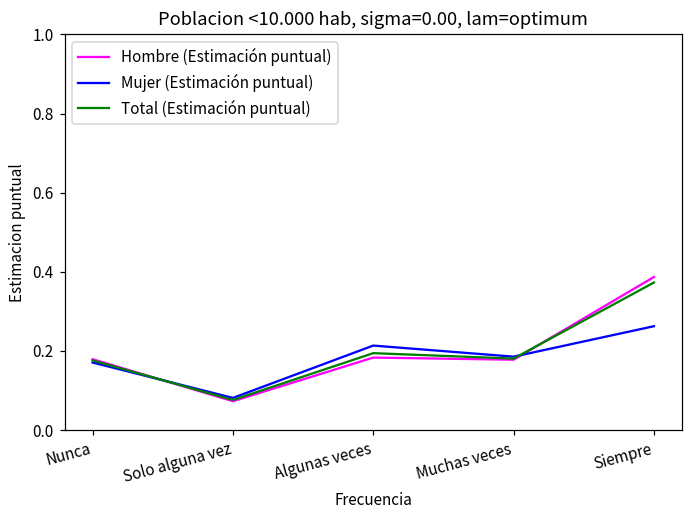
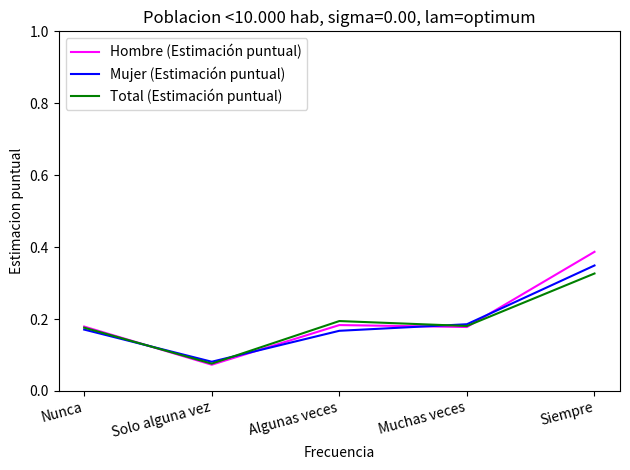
  {
    "Hombre (Estimación puntual)": {
      "Algunas veces": 0.18,
      "Siempre": 0.39
    },
    "Mujer (Estimación puntual)": {
-     "Algunas veces": 0.21,
-     "Siempre": 0.26
+     "Algunas veces": 0.17,
+     "Siempre": 0.35
    },
    "Total (Estimación puntual)": {
      "Algunas veces": 0.19,
-     "Siempre": 0.37
+     "Siempre": 0.33
    }
  }
